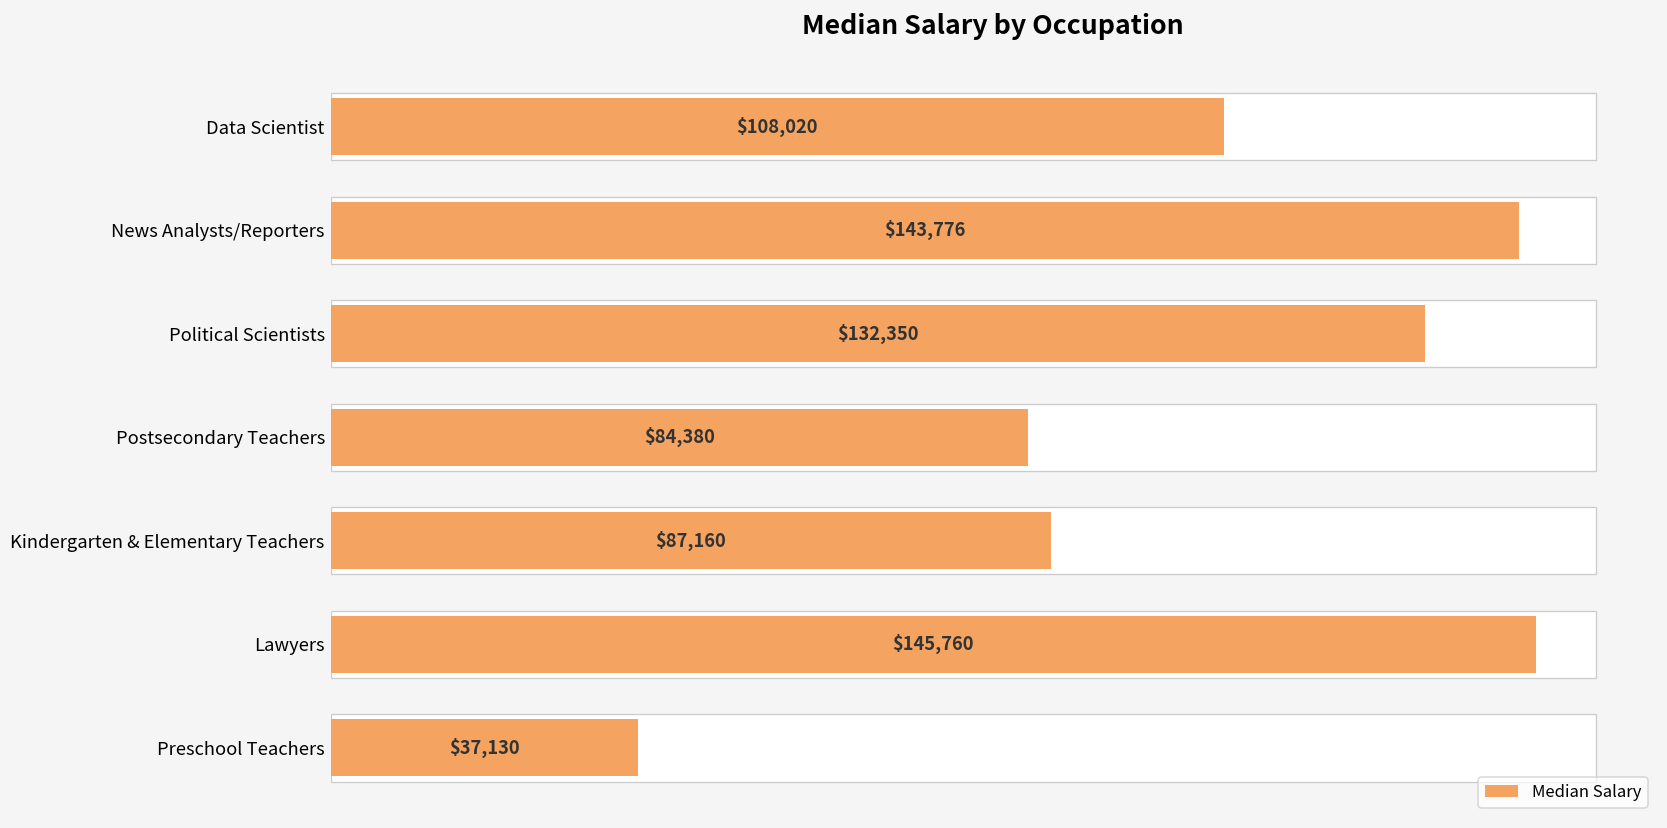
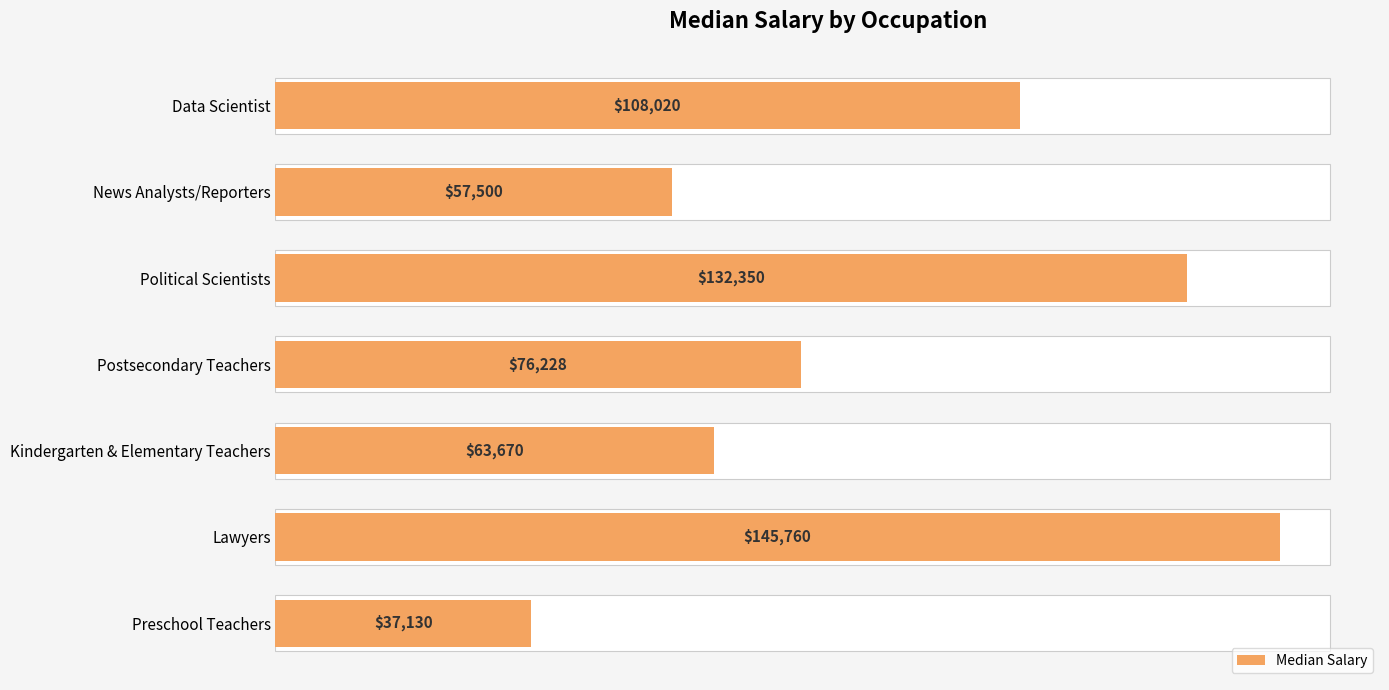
  {
    "Median Salary": {
-     "News Analysts/Reporters": "$143,776",
-     "Postsecondary Teachers": "$84,380",
-     "Kindergarten & Elementary Teachers": "$87,160"
+     "News Analysts/Reporters": "$57,500",
+     "Postsecondary Teachers": "$76,228",
+     "Kindergarten & Elementary Teachers": "$63,670"
    }
  }
